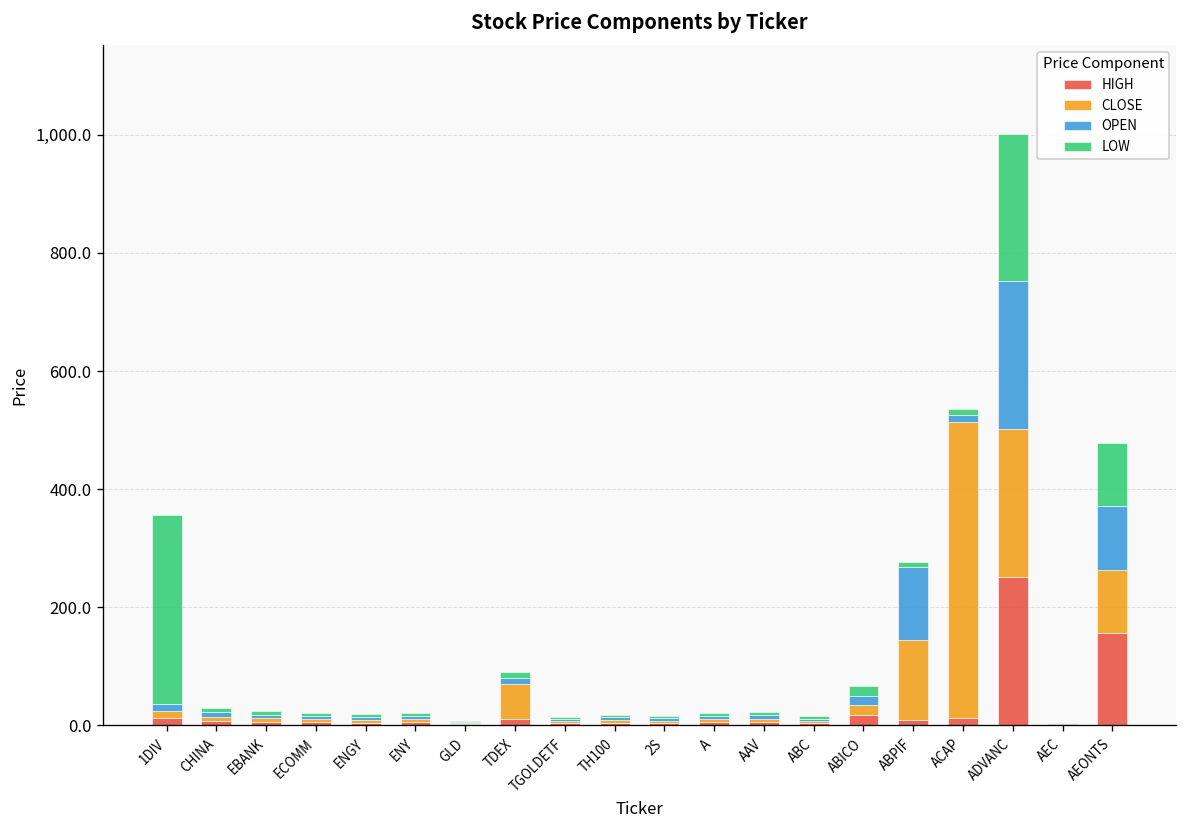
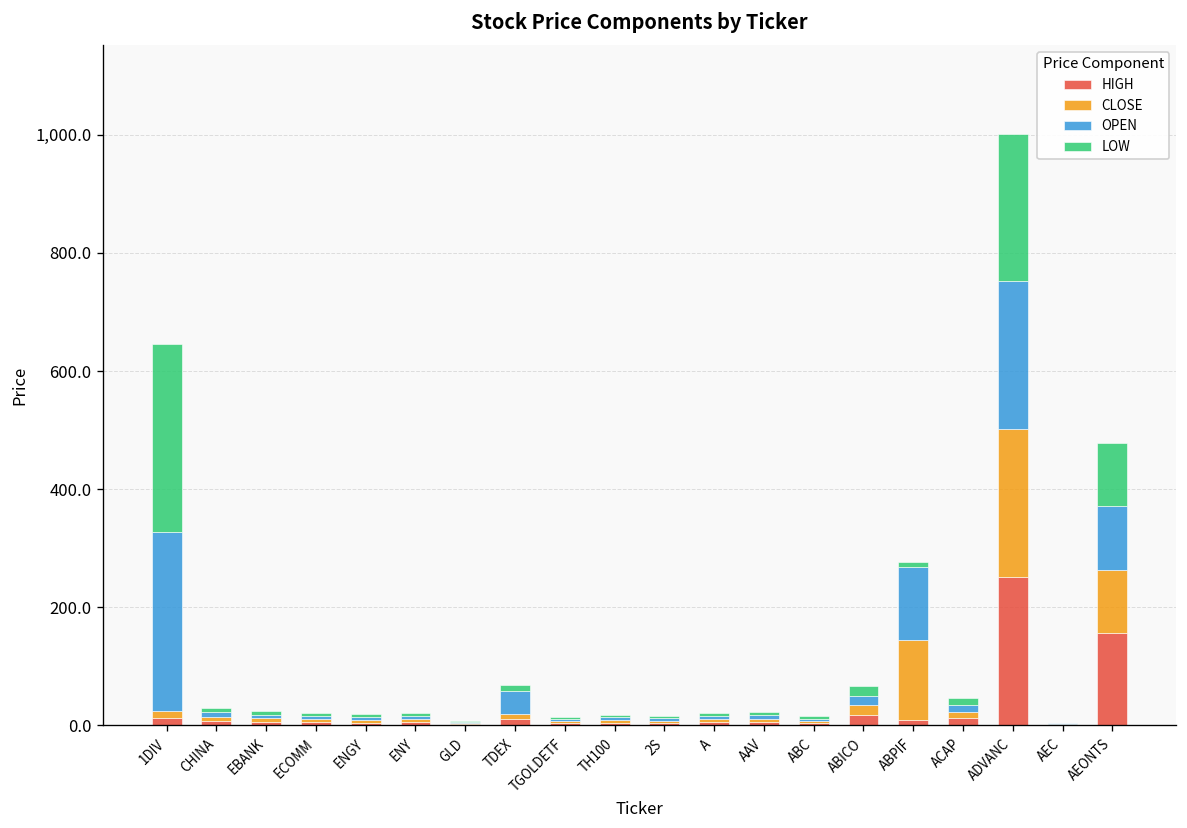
  {
    "HIGH": {
      "1DIV": 10,
      "CHINA": 10,
      "EBANK": 10,
      "ECOMM": 10,
      "ENY": 10,
      "TDEX": 10,
      "A": 10,
      "AAV": 10,
      "ABICO": 20,
      "ABPIF": 10,
      "ACAP": 10,
      "ADVANC": 250,
      "AEONTS": 160
    },
    "CLOSE": {
      "1DIV": 10,
      "CHINA": 10,
      "EBANK": 10,
      "ECOMM": 10,
      "ENY": 10,
-     "TDEX": 60,
+     "TDEX": 10,
      "A": 10,
      "AAV": 10,
      "ABICO": 20,
      "ABPIF": 130,
-     "ACAP": 500,
+     "ACAP": 10,
      "ADVANC": 250,
      "AEONTS": 110
    },
    "OPEN": {
-     "1DIV": 10,
+     "1DIV": 300,
      "CHINA": 10,
      "EBANK": 10,
      "ECOMM": 10,
      "ENY": 10,
-     "TDEX": 10,
+     "TDEX": 40,
      "A": 10,
      "AAV": 10,
      "ABICO": 20,
      "ABPIF": 120,
      "ACAP": 10,
      "ADVANC": 250,
      "AEONTS": 110
    },
    "LOW": {
      "1DIV": 320,
      "CHINA": 10,
      "EBANK": 10,
      "ECOMM": 10,
      "ENY": 10,
      "TDEX": 10,
      "A": 10,
      "AAV": 10,
      "ABICO": 20,
      "ABPIF": 10,
      "ACAP": 10,
      "ADVANC": 250,
      "AEONTS": 110
    }
  }
